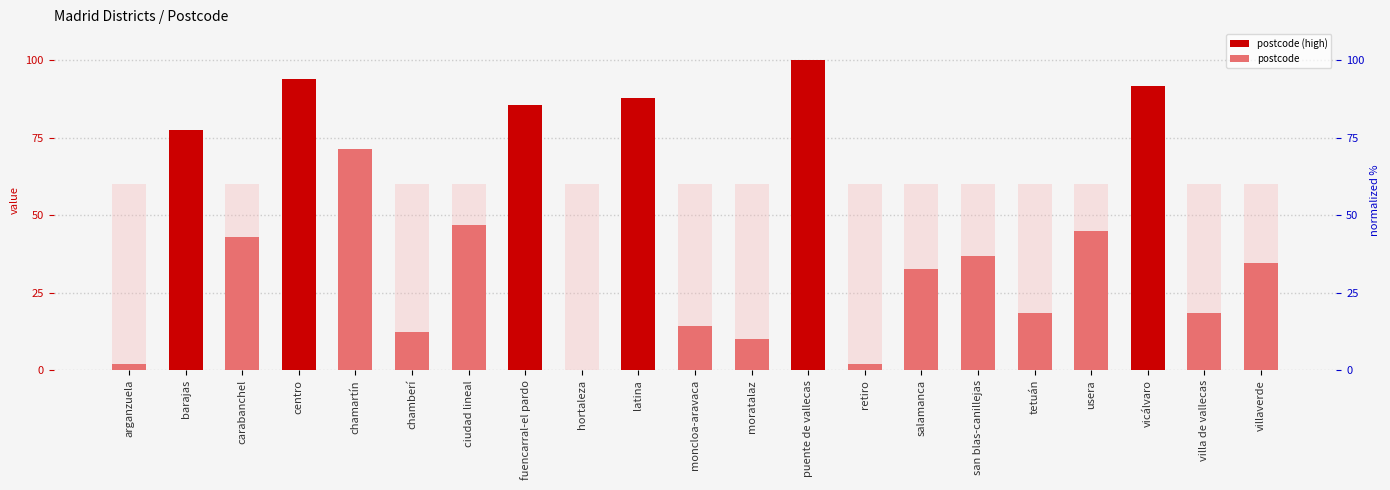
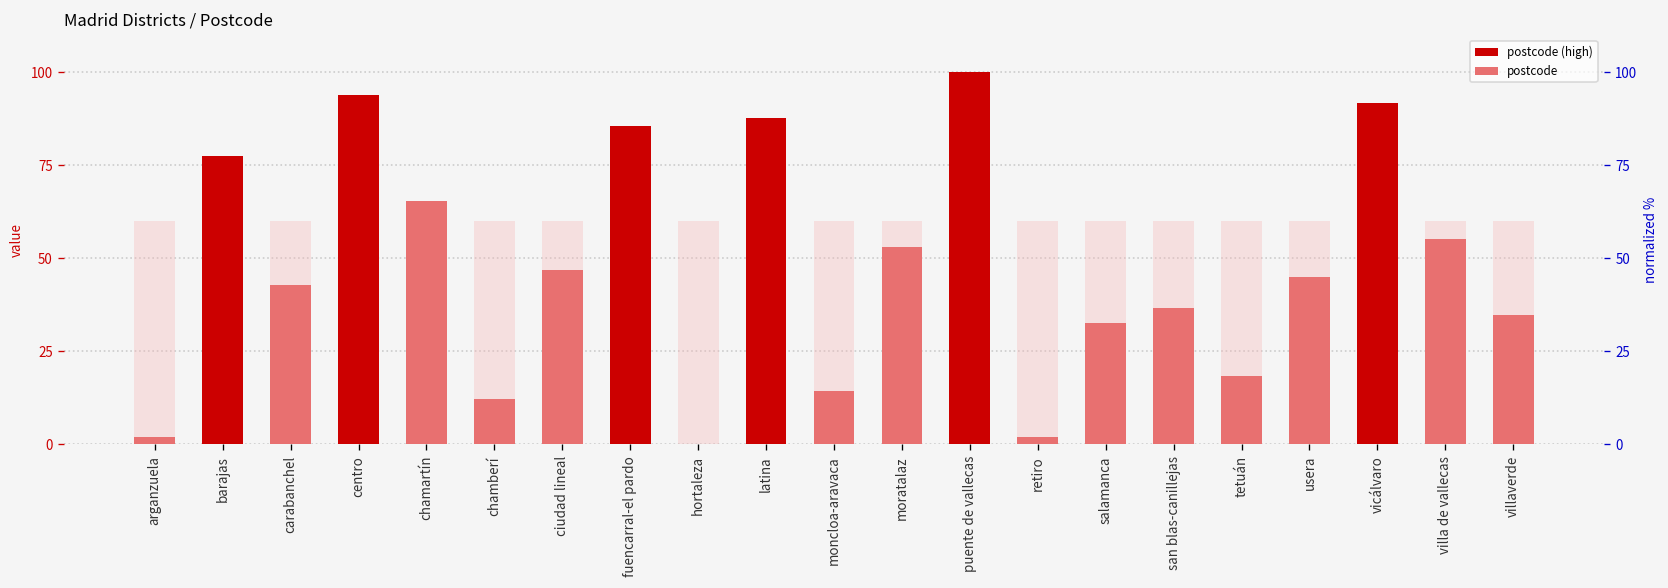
  {
    "postcode": {
      "barajas": 78,
      "centro": 94,
-     "chamartín": 71,
+     "chamartín": 65,
      "fuencarral-el pardo": 86,
      "hortaleza": 0,
      "latina": 88,
-     "moratalaz": 10,
+     "moratalaz": 53,
      "puente de vallecas": 100,
      "vicálvaro": 92,
-     "villa de vallecas": 18
+     "villa de vallecas": 55
    }
  }
